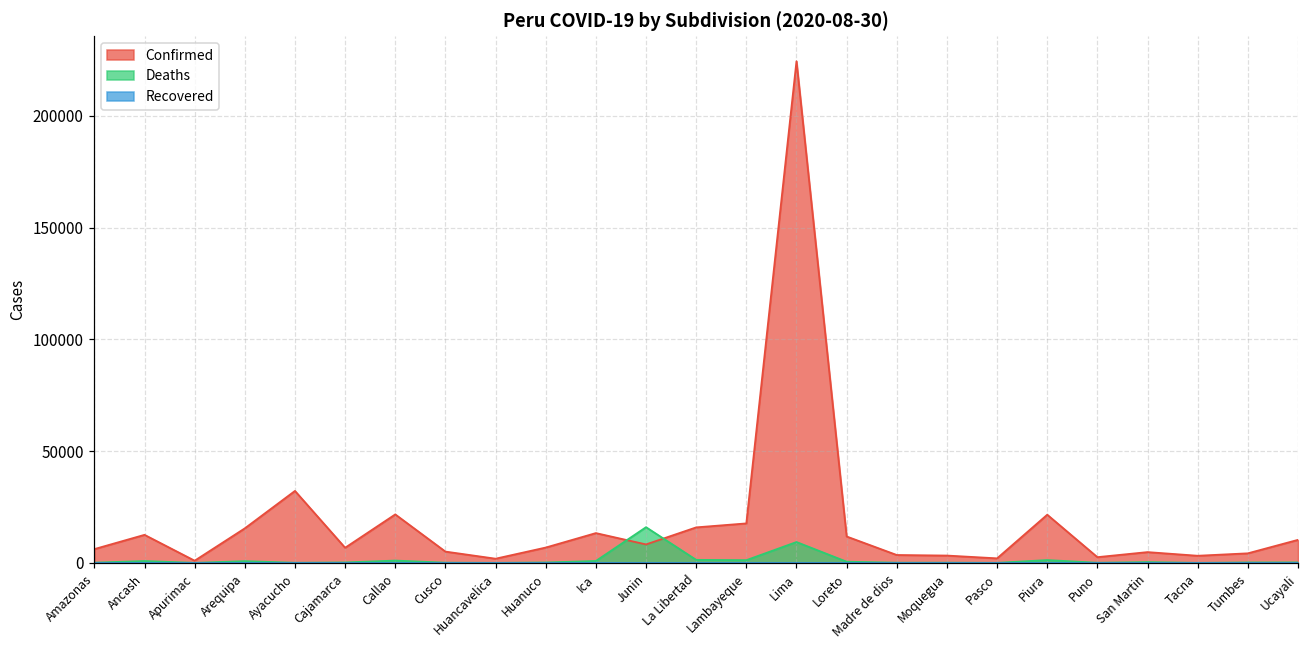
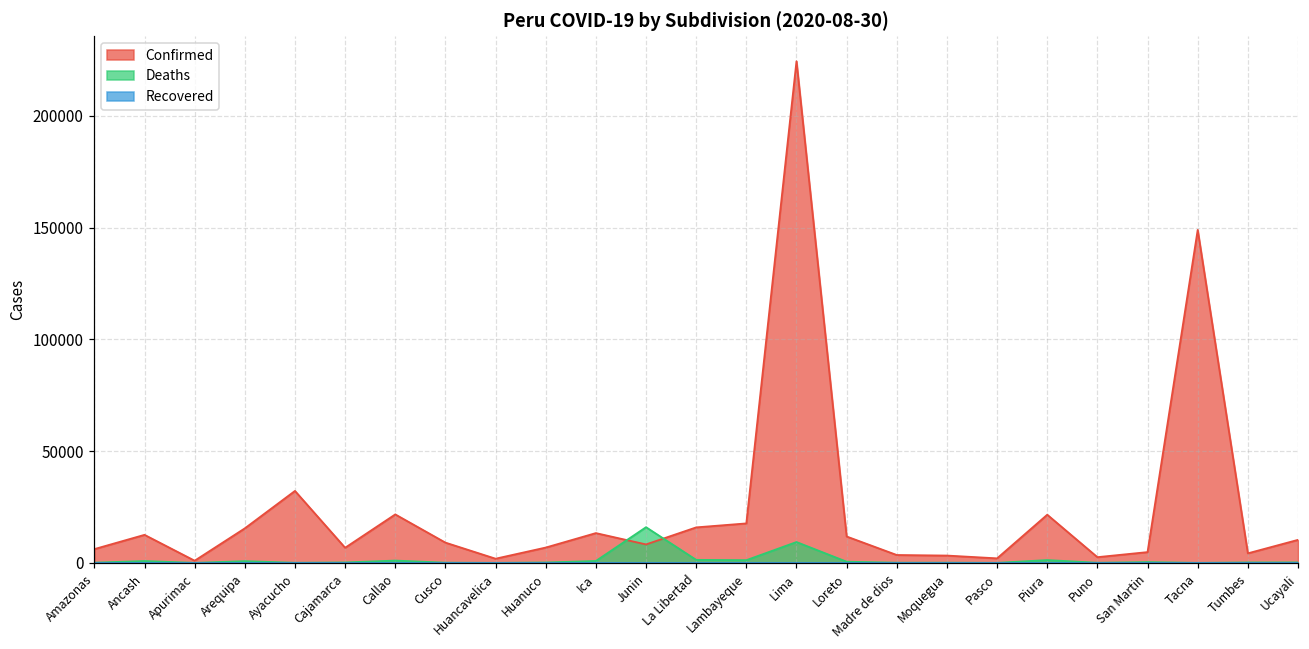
  {
    "Confirmed": {
      "Amazonas": 6000,
      "Ancash": 13000,
      "Arequipa": 15000,
      "Ayacucho": 32000,
      "Cajamarca": 7000,
      "Callao": 22000,
-     "Cusco": 5000,
+     "Cusco": 9000,
      "Huancavelica": 2000,
      "Huanuco": 7000,
      "Ica": 13000,
      "Junin": 8000,
      "La Libertad": 16000,
      "Lambayeque": 18000,
      "Lima": 224000,
      "Loreto": 12000,
      "Madre de dios": 4000,
      "Moquegua": 3000,
      "Pasco": 2000,
      "Piura": 22000,
      "Puno": 3000,
      "San Martin": 5000,
-     "Tacna": 3000,
+     "Tacna": 149000,
      "Tumbes": 4000,
      "Ucayali": 10000
    },
    "Deaths": {
      "Junin": 16000,
      "La Libertad": 1000,
      "Lima": 9000,
      "Piura": 1000
    },
    "Recovered": {
      "Junin": 0,
      "La Libertad": 0,
      "Lima": 0,
      "Piura": 0
    }
  }
